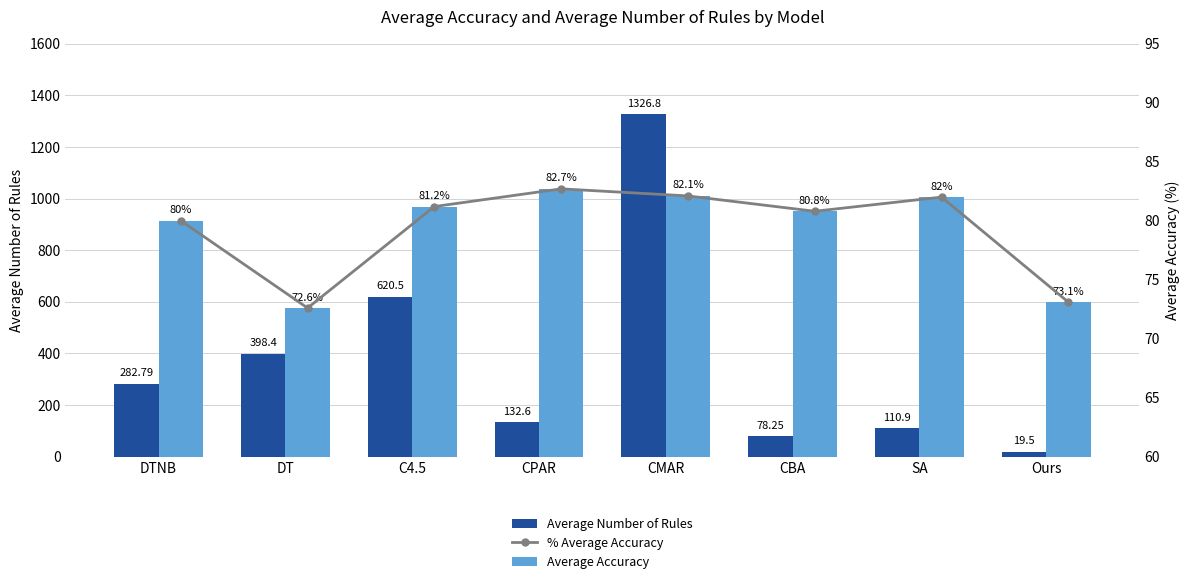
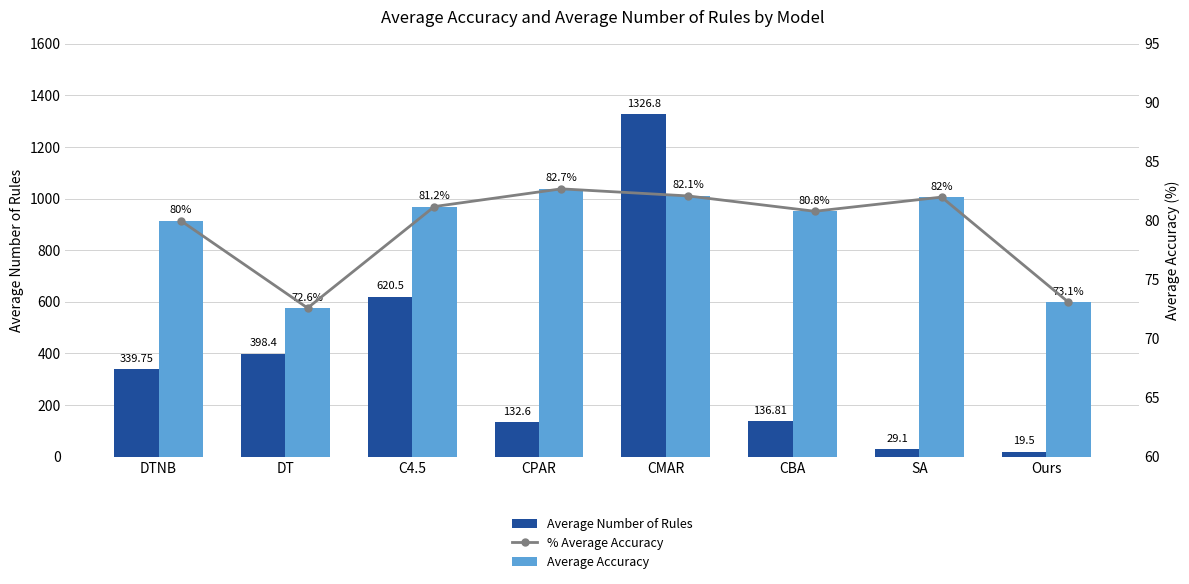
  {
    "Average Number of Rules": {
-     "DTNB": "282.79",
+     "DTNB": "339.75",
      "DT": "398.4",
      "C4.5": "620.5",
      "CPAR": "132.6",
      "CMAR": "1326.8",
-     "CBA": "78.25",
-     "SA": "110.9",
+     "CBA": "136.81",
+     "SA": "29.1",
      "Ours": "19.5"
    },
    "Average Accuracy": {
      "DTNB": "80%",
      "DT": "72.6%",
      "C4.5": "81.2%",
      "CPAR": "82.7%",
      "CMAR": "82.1%",
      "CBA": "80.8%",
      "SA": "82%",
      "Ours": "73.1%"
    }
  }
